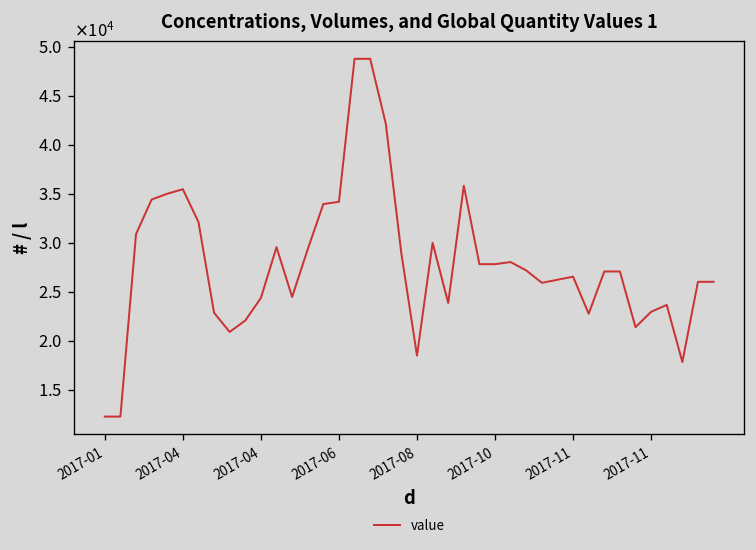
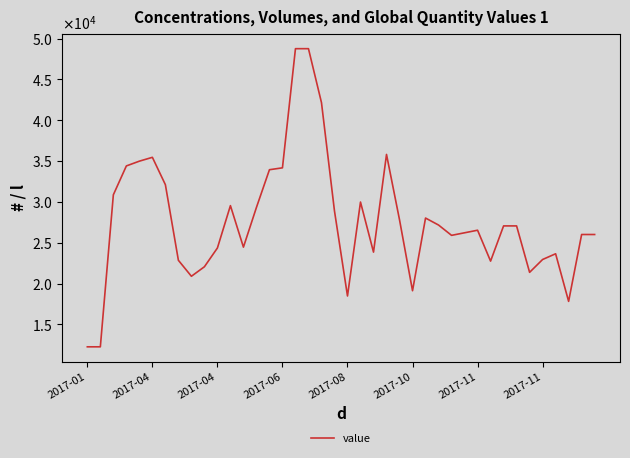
  {
    "2017-01": 12000,
    "2017-06": 34000,
    "2017-08": 18000,
-   "2017-10": 28000
+   "2017-10": 19000
  }
